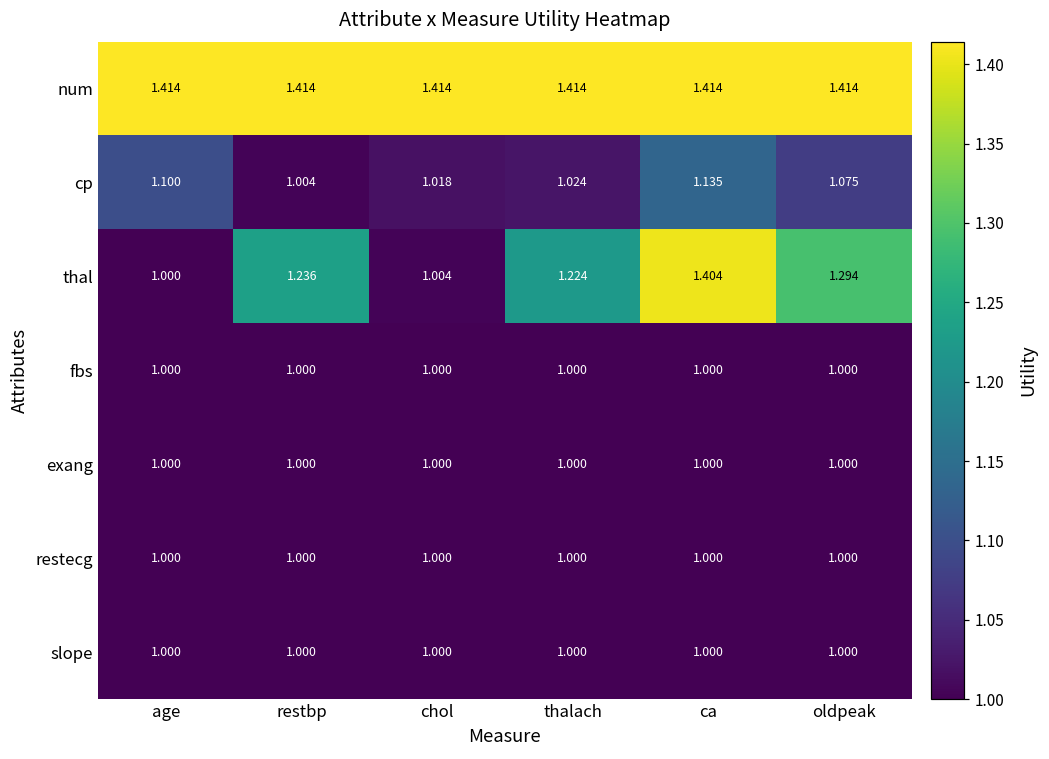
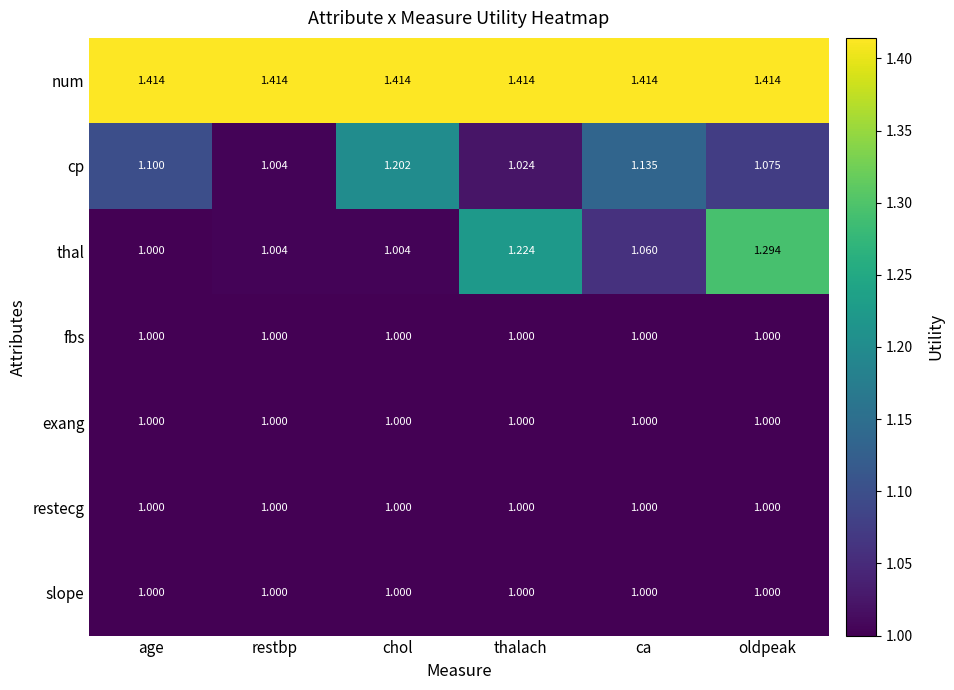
  {
    "num": {
      "age": 1.414,
      "restbp": 1.414,
      "chol": 1.414,
      "thalach": 1.414,
      "ca": 1.414,
      "oldpeak": 1.414
    },
    "cp": {
      "age": 1.100,
      "restbp": 1.004,
-     "chol": 1.018,
+     "chol": 1.202,
      "thalach": 1.024,
      "ca": 1.135,
      "oldpeak": 1.075
    },
    "thal": {
      "age": 1.000,
-     "restbp": 1.236,
+     "restbp": 1.004,
      "chol": 1.004,
      "thalach": 1.224,
-     "ca": 1.404,
+     "ca": 1.060,
      "oldpeak": 1.294
    },
    "fbs": {
      "age": 1.000,
      "restbp": 1.000,
      "chol": 1.000,
      "thalach": 1.000,
      "ca": 1.000,
      "oldpeak": 1.000
    },
    "exang": {
      "age": 1.000,
      "restbp": 1.000,
      "chol": 1.000,
      "thalach": 1.000,
      "ca": 1.000,
      "oldpeak": 1.000
    },
    "restecg": {
      "age": 1.000,
      "restbp": 1.000,
      "chol": 1.000,
      "thalach": 1.000,
      "ca": 1.000,
      "oldpeak": 1.000
    },
    "slope": {
      "age": 1.000,
      "restbp": 1.000,
      "chol": 1.000,
      "thalach": 1.000,
      "ca": 1.000,
      "oldpeak": 1.000
    }
  }
